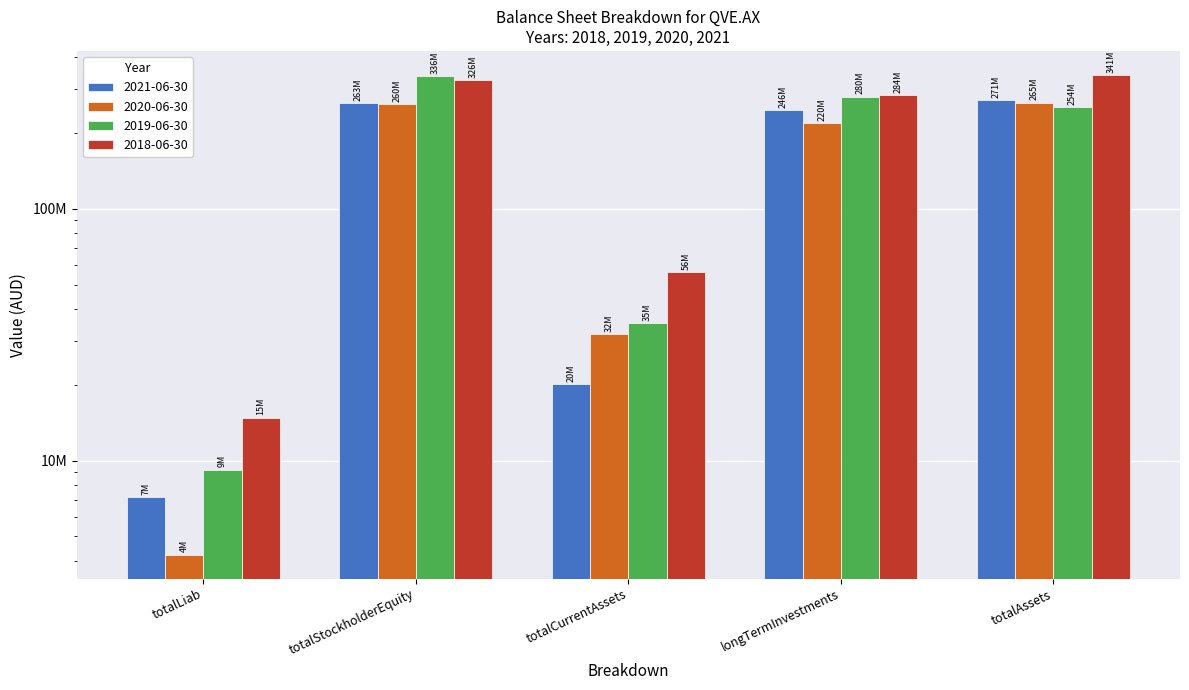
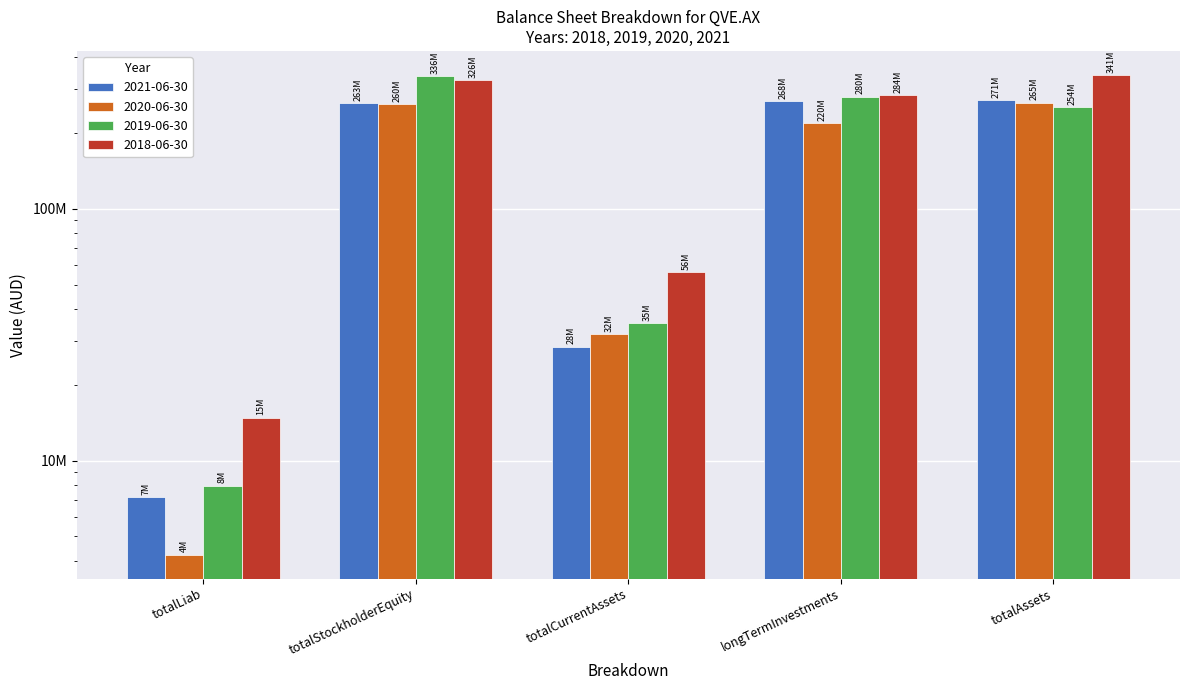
  {
    "2021-06-30": {
      "totalLiab": "7M",
      "totalStockholderEquity": "263M",
-     "totalCurrentAssets": "20M",
-     "longTermInvestments": "246M",
+     "totalCurrentAssets": "28M",
+     "longTermInvestments": "268M",
      "totalAssets": "271M"
    },
    "2019-06-30": {
-     "totalLiab": "9M",
+     "totalLiab": "8M",
      "totalStockholderEquity": "336M",
      "totalCurrentAssets": "35M",
      "longTermInvestments": "280M",
      "totalAssets": "254M"
    }
  }
